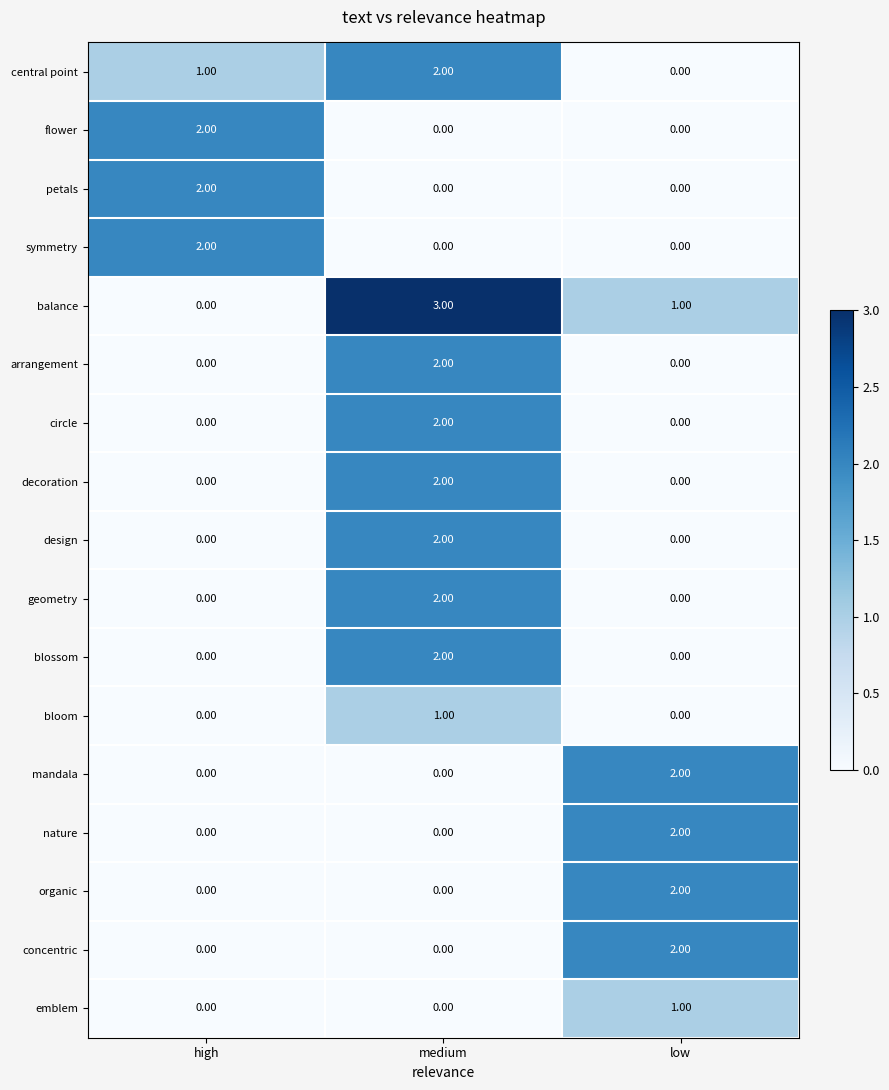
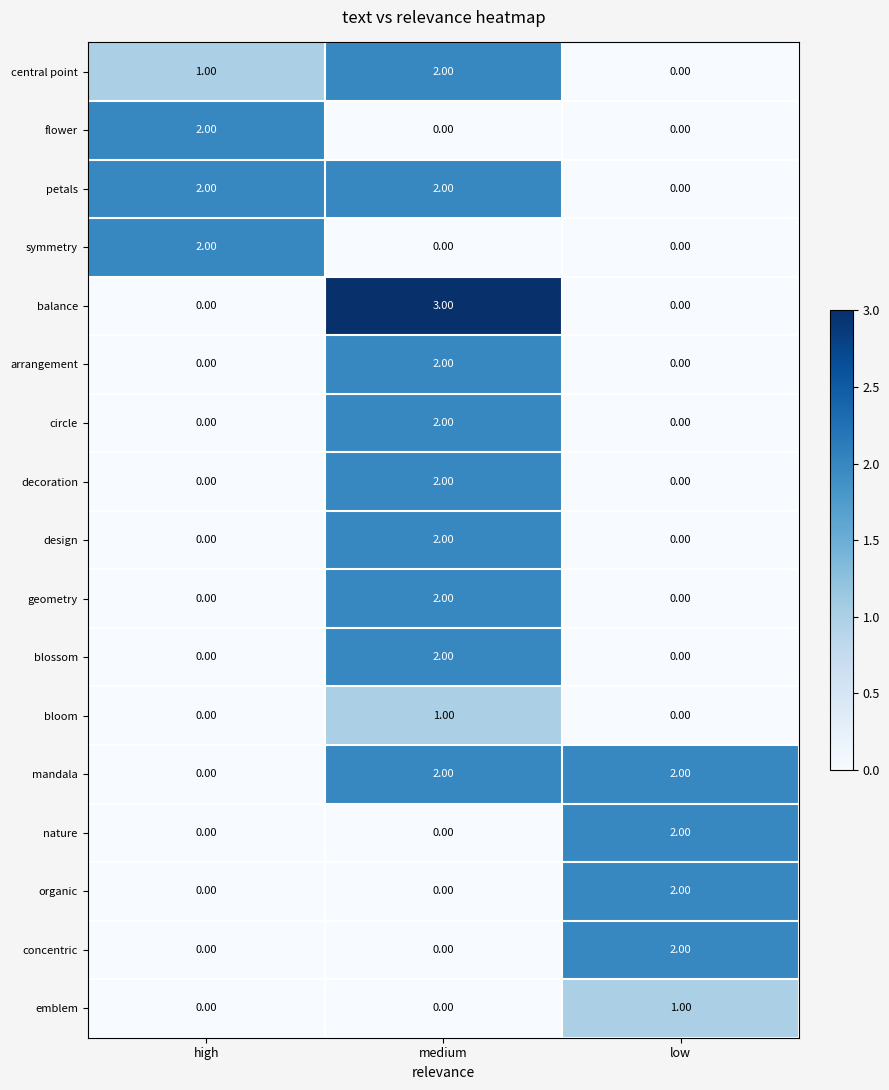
  {
    "central point": {
      "high": 1.00,
      "medium": 2.00,
      "low": 0.00
    },
    "flower": {
      "high": 2.00,
      "medium": 0.00,
      "low": 0.00
    },
    "petals": {
      "high": 2.00,
-     "medium": 0.00,
+     "medium": 2.00,
      "low": 0.00
    },
    "symmetry": {
      "high": 2.00,
      "medium": 0.00,
      "low": 0.00
    },
    "balance": {
      "high": 0.00,
      "medium": 3.00,
-     "low": 1.00
+     "low": 0.00
    },
    "arrangement": {
      "high": 0.00,
      "medium": 2.00,
      "low": 0.00
    },
    "circle": {
      "high": 0.00,
      "medium": 2.00,
      "low": 0.00
    },
    "decoration": {
      "high": 0.00,
      "medium": 2.00,
      "low": 0.00
    },
    "design": {
      "high": 0.00,
      "medium": 2.00,
      "low": 0.00
    },
    "geometry": {
      "high": 0.00,
      "medium": 2.00,
      "low": 0.00
    },
    "blossom": {
      "high": 0.00,
      "medium": 2.00,
      "low": 0.00
    },
    "bloom": {
      "high": 0.00,
      "medium": 1.00,
      "low": 0.00
    },
    "mandala": {
      "high": 0.00,
-     "medium": 0.00,
+     "medium": 2.00,
      "low": 2.00
    },
    "nature": {
      "high": 0.00,
      "medium": 0.00,
      "low": 2.00
    },
    "organic": {
      "high": 0.00,
      "medium": 0.00,
      "low": 2.00
    },
    "concentric": {
      "high": 0.00,
      "medium": 0.00,
      "low": 2.00
    },
    "emblem": {
      "high": 0.00,
      "medium": 0.00,
      "low": 1.00
    }
  }
